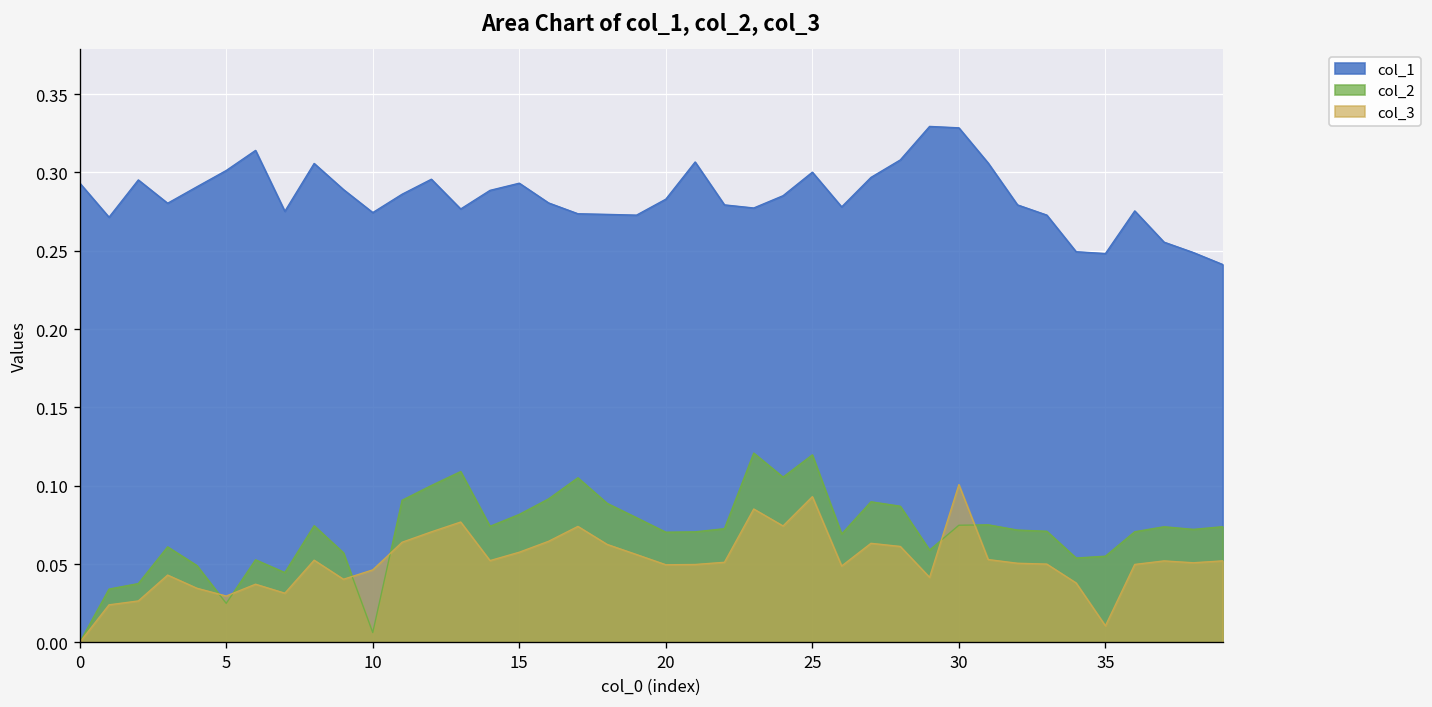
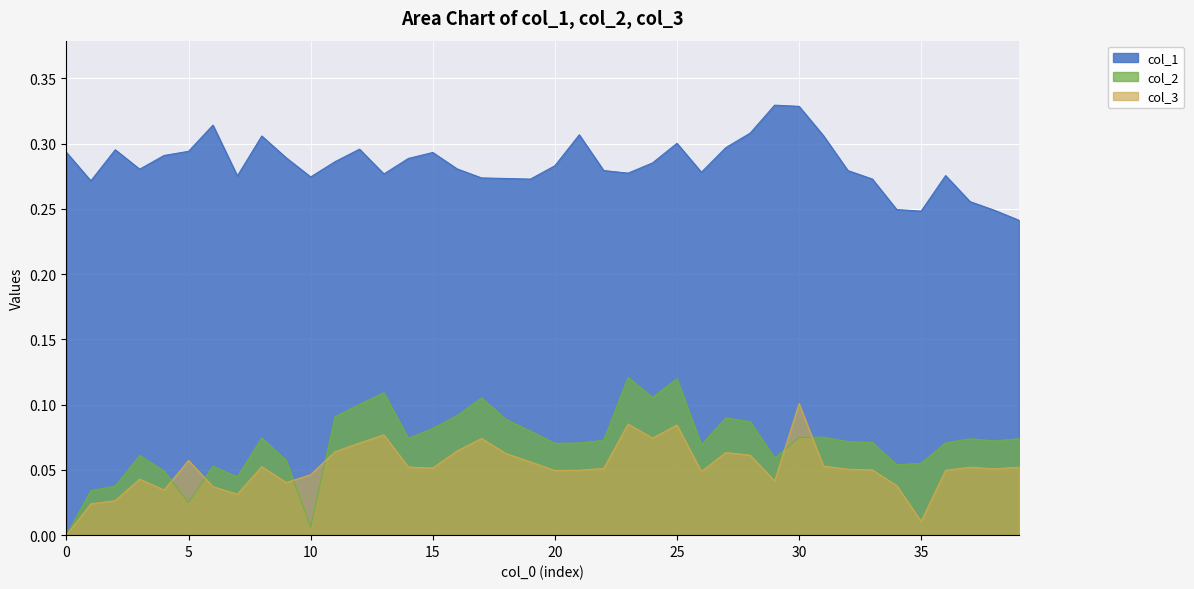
  {
    "col_1": {
      "0": 0.293,
-     "5": 0.301,
+     "5": 0.294,
      "10": 0.274,
      "15": 0.293,
      "20": 0.283,
      "25": 0.300,
      "30": 0.328,
      "35": 0.248
    },
    "col_2": {
      "5": 0.025,
      "10": 0.006,
      "15": 0.082,
      "20": 0.070,
      "25": 0.120,
      "30": 0.075,
      "35": 0.055
    },
    "col_3": {
-     "5": 0.030,
+     "5": 0.057,
      "10": 0.046,
-     "15": 0.058,
+     "15": 0.051,
      "20": 0.050,
-     "25": 0.093,
+     "25": 0.084,
      "30": 0.101,
      "35": 0.011
    }
  }
